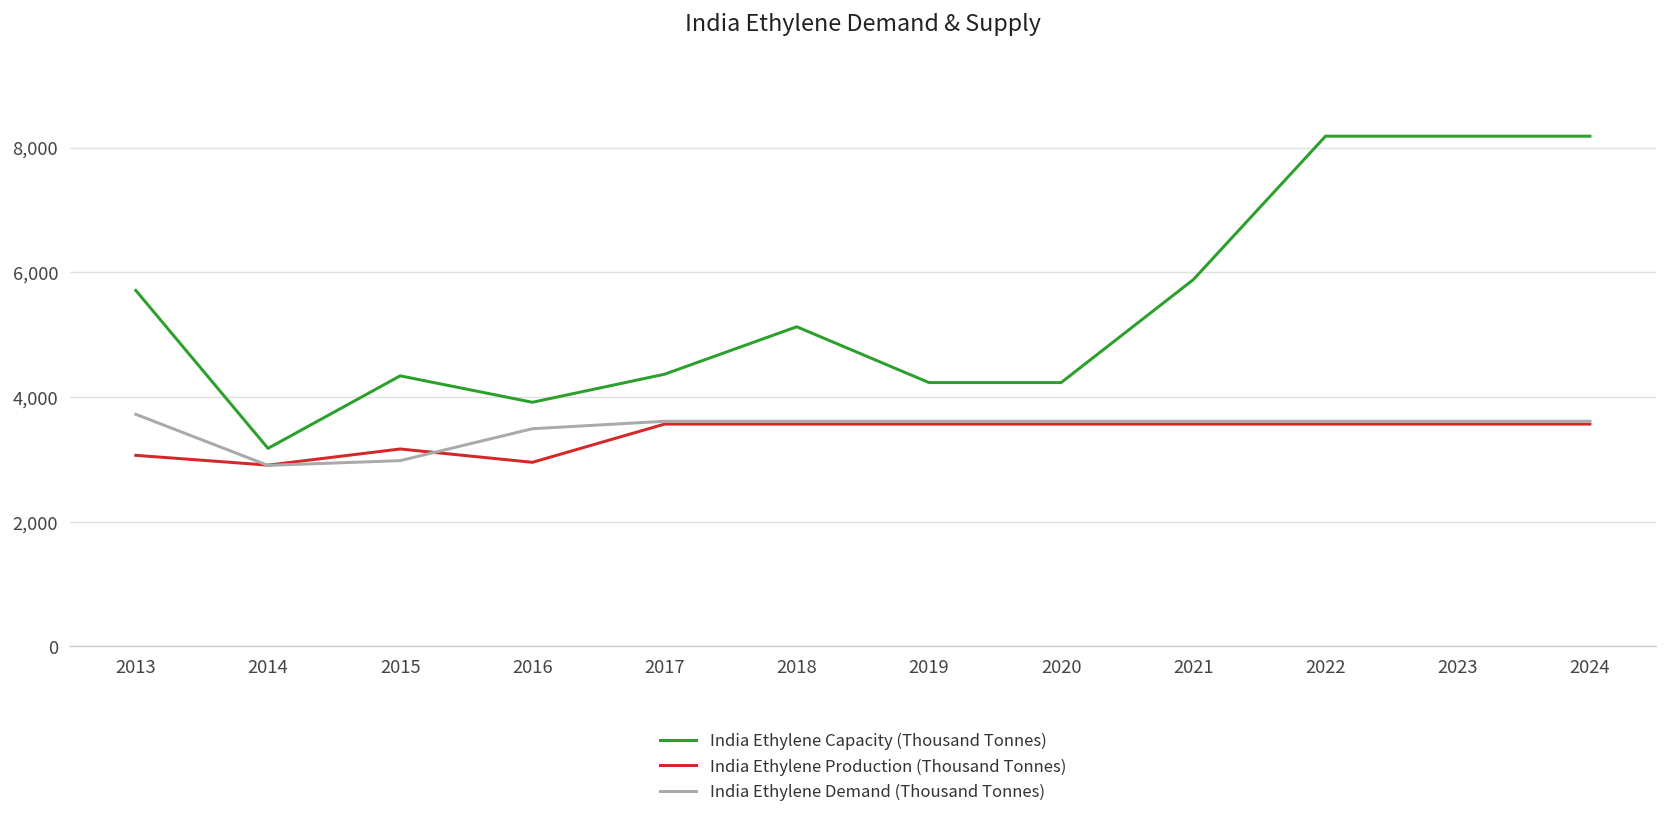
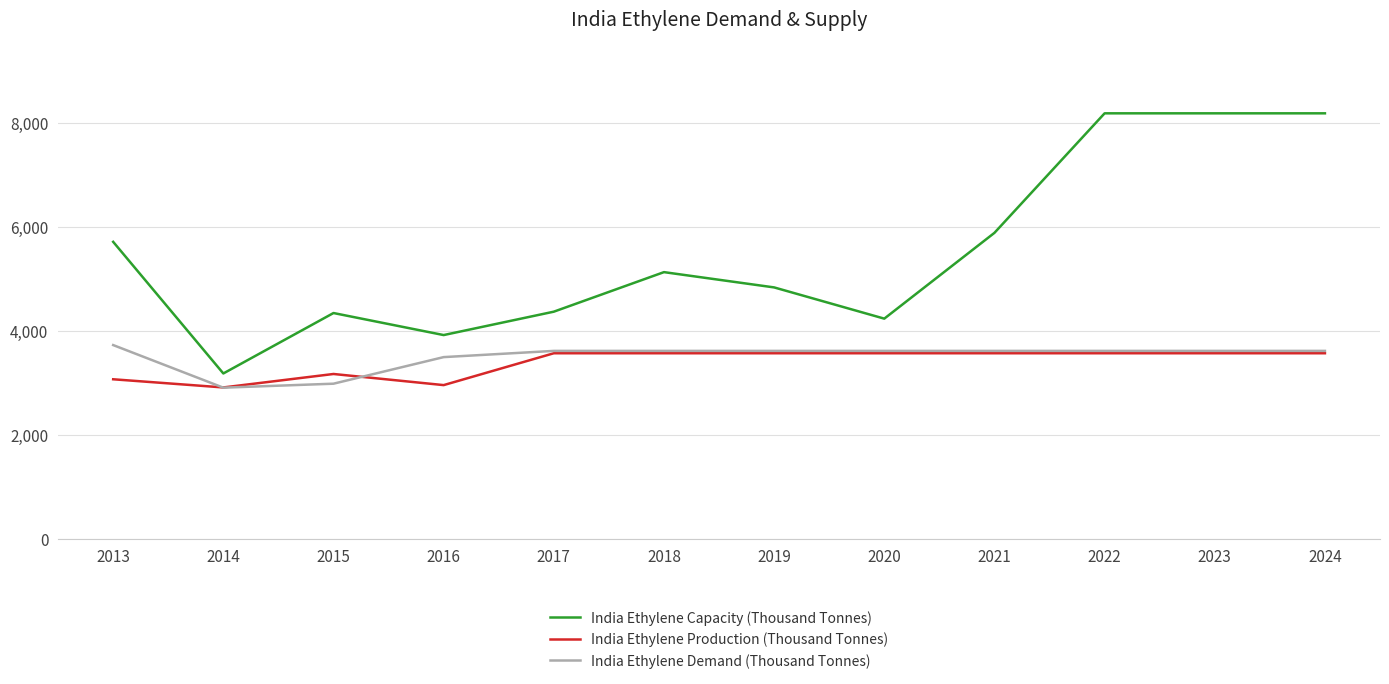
  {
    "India Ethylene Capacity (Thousand Tonnes)": {
      "2013": "5,700",
      "2014": "3,200",
      "2015": "4,300",
      "2016": "3,900",
      "2017": "4,400",
      "2018": "5,100",
-     "2019": "4,200",
+     "2019": "4,800",
      "2020": "4,200",
      "2021": "5,900",
      "2022": "8,200",
      "2023": "8,200",
      "2024": "8,200"
    },
    "India Ethylene Production (Thousand Tonnes)": {
      "2013": "3,100",
      "2015": "3,200",
      "2016": "3,000"
    },
    "India Ethylene Demand (Thousand Tonnes)": {
      "2013": "3,700",
      "2015": "3,000",
      "2016": "3,500"
    }
  }
